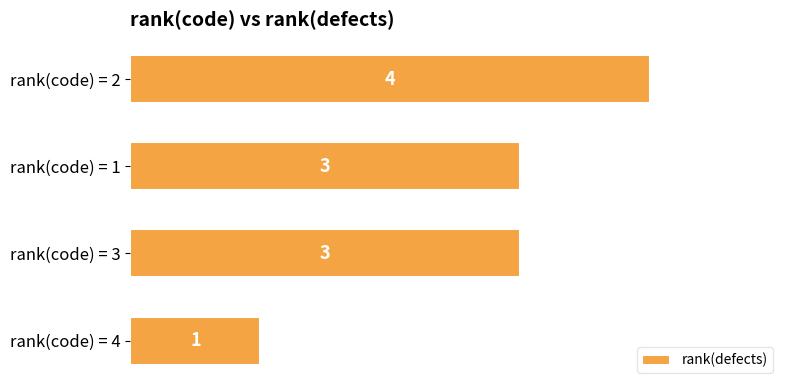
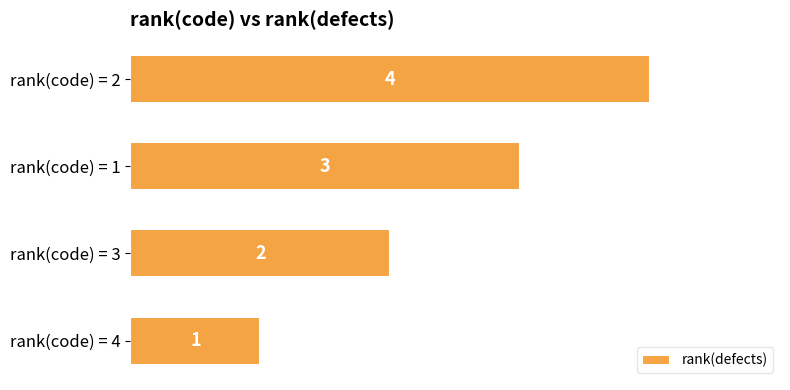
  {
    "rank(code) = 2": 4,
    "rank(code) = 1": 3,
-   "rank(code) = 3": 3,
+   "rank(code) = 3": 2,
    "rank(code) = 4": 1
  }
